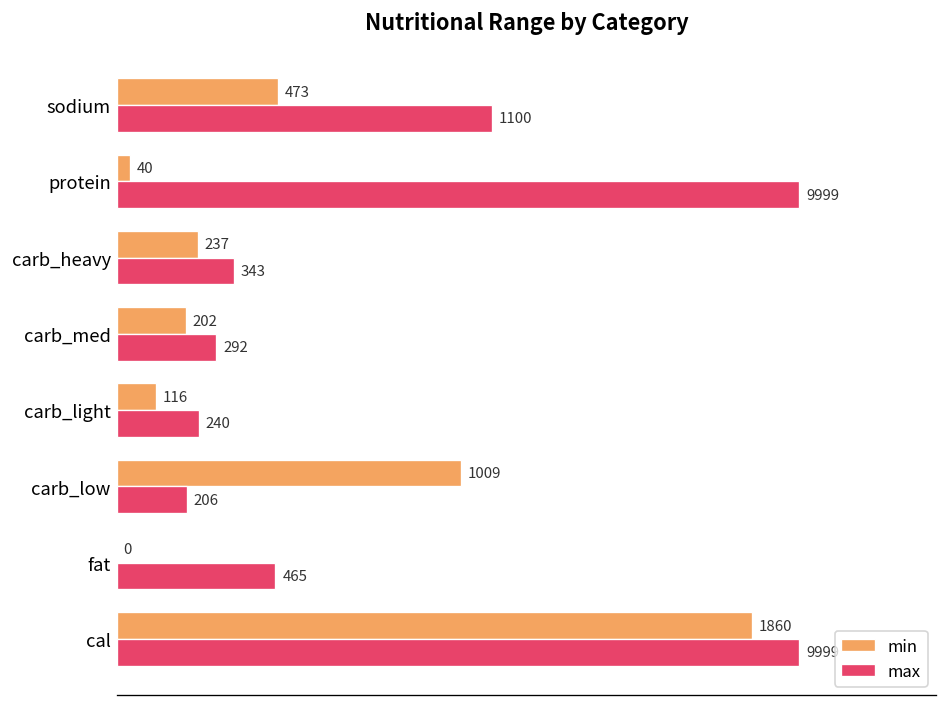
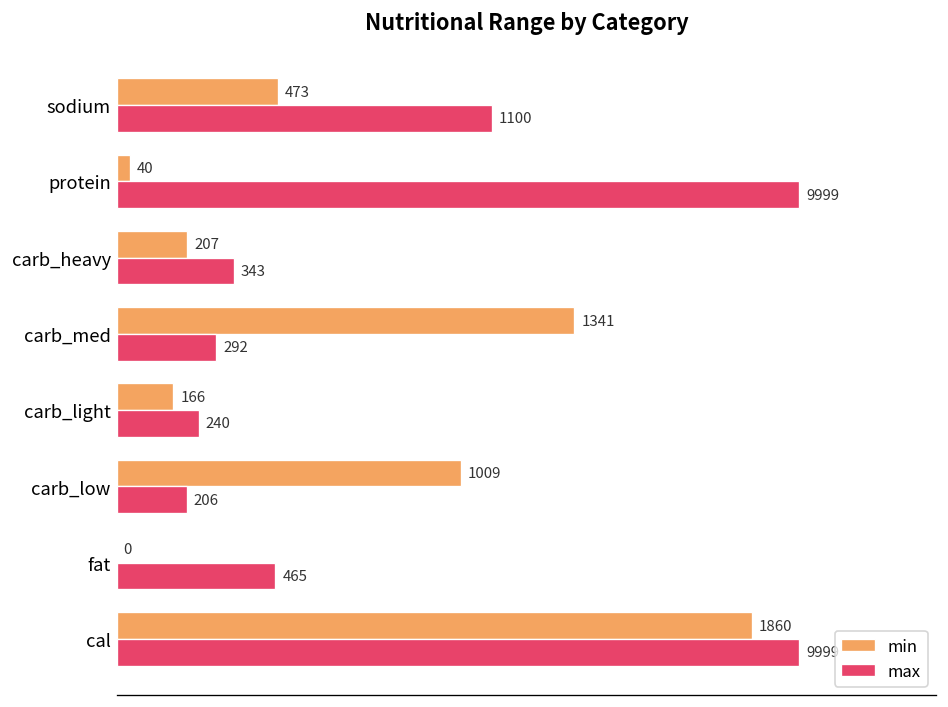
  {
    "min": {
      "sodium": 473,
      "protein": 40,
-     "carb_heavy": 237,
-     "carb_med": 202,
-     "carb_light": 116,
+     "carb_heavy": 207,
+     "carb_med": 1341,
+     "carb_light": 166,
      "carb_low": 1009,
      "fat": 0,
      "cal": 1860
    },
    "max": {
      "sodium": 1100,
      "carb_heavy": 343,
      "carb_med": 292,
      "carb_light": 240,
      "carb_low": 206,
      "fat": 465
    }
  }
